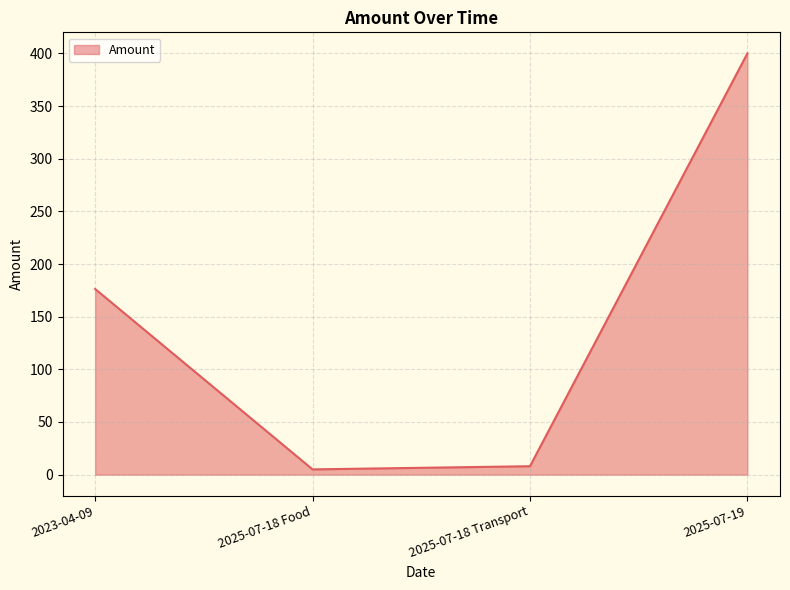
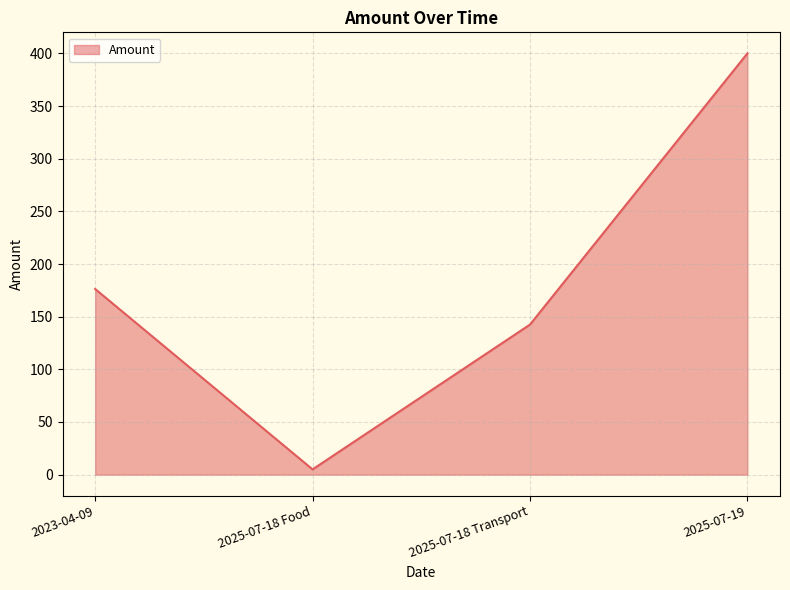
  {
    "2023-04-09": 176,
    "2025-07-18 Food": 5,
-   "2025-07-18 Transport": 8,
+   "2025-07-18 Transport": 143,
    "2025-07-19": 400
  }
